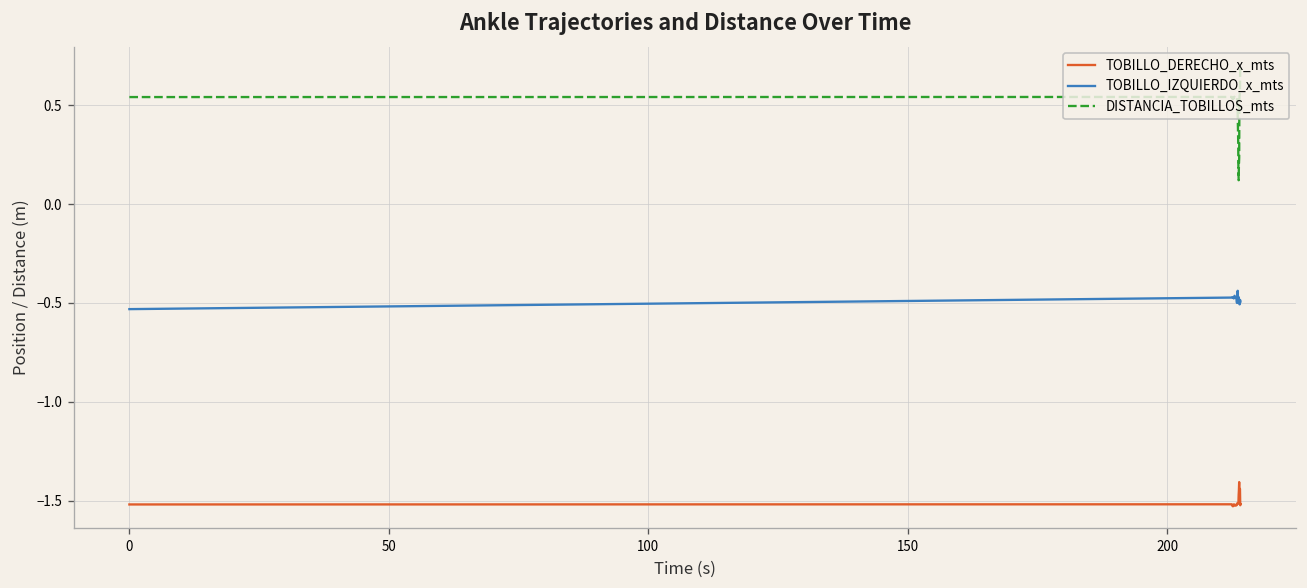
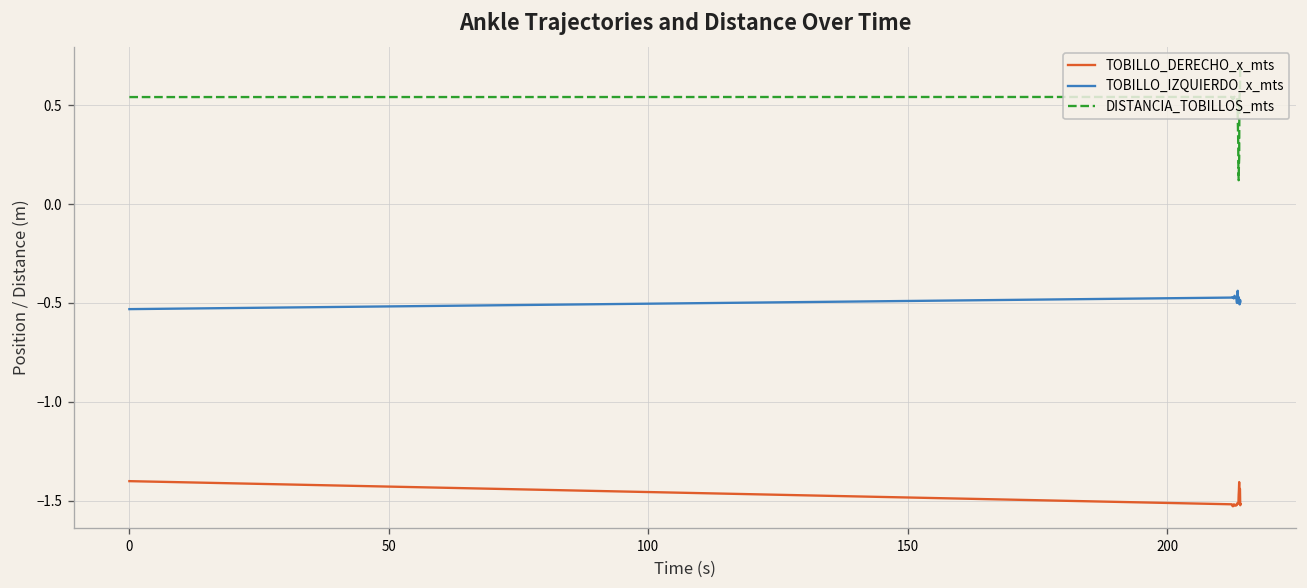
  {
    "TOBILLO_DERECHO_x_mts": {
-     "0": -1.52
+     "0": -1.40
    },
    "TOBILLO_IZQUIERDO_x_mts": {
      "0": -0.53
    },
    "DISTANCIA_TOBILLOS_mts": {
      "0": 0.54
    }
  }
